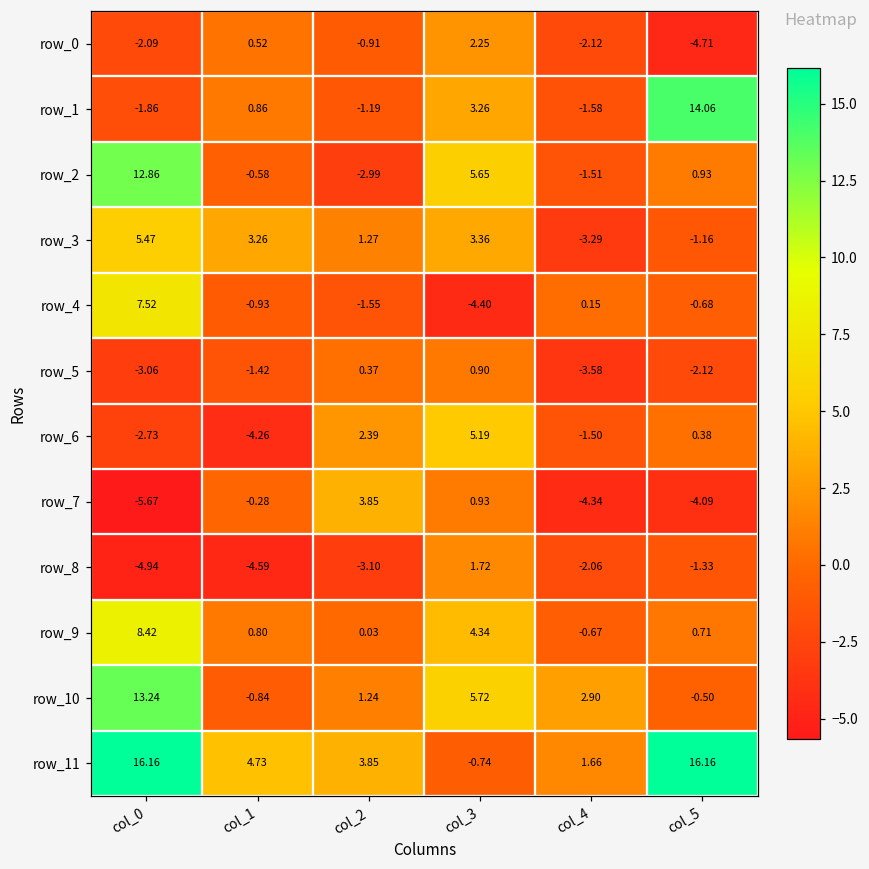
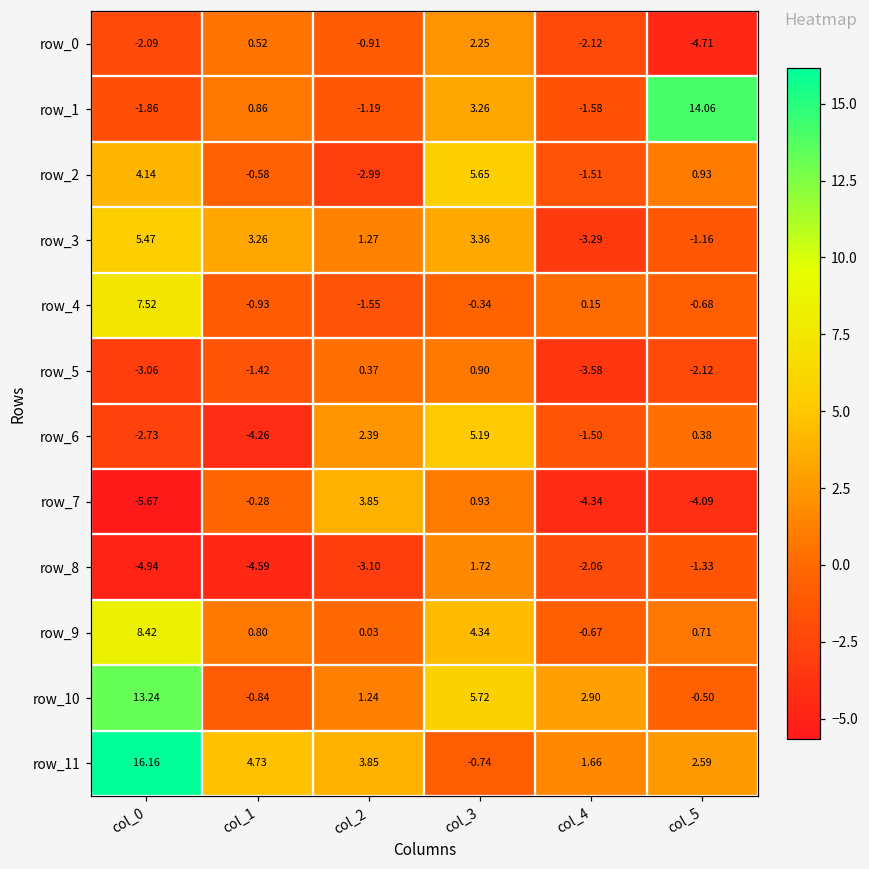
  {
    "row_0": {
      "col_0": -2.09,
      "col_1": 0.52,
      "col_2": -0.91,
      "col_3": 2.25,
      "col_4": -2.12,
      "col_5": -4.71
    },
    "row_1": {
      "col_0": -1.86,
      "col_1": 0.86,
      "col_2": -1.19,
      "col_3": 3.26,
      "col_4": -1.58,
      "col_5": 14.06
    },
    "row_2": {
-     "col_0": 12.86,
+     "col_0": 4.14,
      "col_1": -0.58,
      "col_2": -2.99,
      "col_3": 5.65,
      "col_4": -1.51,
      "col_5": 0.93
    },
    "row_3": {
      "col_0": 5.47,
      "col_1": 3.26,
      "col_2": 1.27,
      "col_3": 3.36,
      "col_4": -3.29,
      "col_5": -1.16
    },
    "row_4": {
      "col_0": 7.52,
      "col_1": -0.93,
      "col_2": -1.55,
-     "col_3": -4.40,
+     "col_3": -0.34,
      "col_4": 0.15,
      "col_5": -0.68
    },
    "row_5": {
      "col_0": -3.06,
      "col_1": -1.42,
      "col_2": 0.37,
      "col_3": 0.90,
      "col_4": -3.58,
      "col_5": -2.12
    },
    "row_6": {
      "col_0": -2.73,
      "col_1": -4.26,
      "col_2": 2.39,
      "col_3": 5.19,
      "col_4": -1.50,
      "col_5": 0.38
    },
    "row_7": {
      "col_0": -5.67,
      "col_1": -0.28,
      "col_2": 3.85,
      "col_3": 0.93,
      "col_4": -4.34,
      "col_5": -4.09
    },
    "row_8": {
      "col_0": -4.94,
      "col_1": -4.59,
      "col_2": -3.10,
      "col_3": 1.72,
      "col_4": -2.06,
      "col_5": -1.33
    },
    "row_9": {
      "col_0": 8.42,
      "col_1": 0.80,
      "col_2": 0.03,
      "col_3": 4.34,
      "col_4": -0.67,
      "col_5": 0.71
    },
    "row_10": {
      "col_0": 13.24,
      "col_1": -0.84,
      "col_2": 1.24,
      "col_3": 5.72,
      "col_4": 2.90,
      "col_5": -0.50
    },
    "row_11": {
      "col_0": 16.16,
      "col_1": 4.73,
      "col_2": 3.85,
      "col_3": -0.74,
      "col_4": 1.66,
-     "col_5": 16.16
+     "col_5": 2.59
    }
  }
